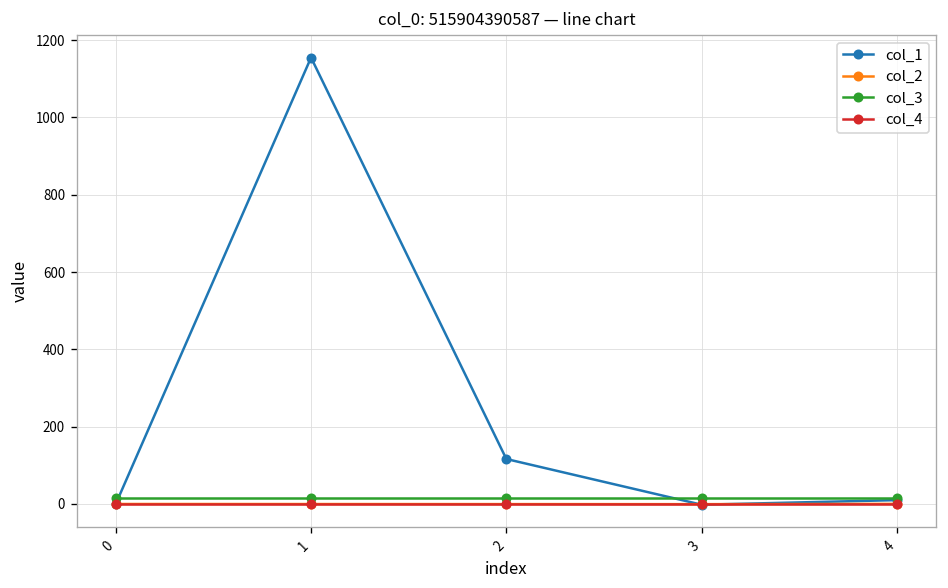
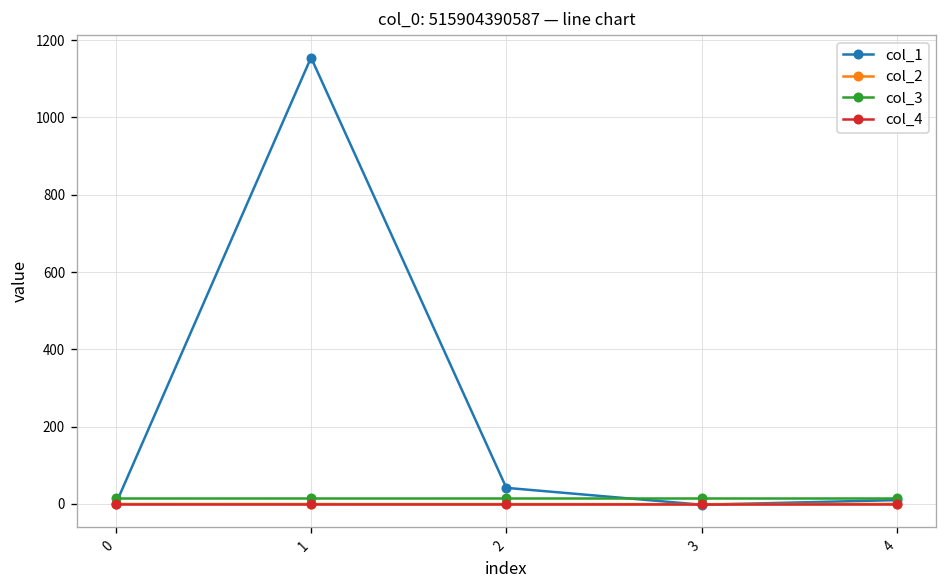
  {
    "col_1": {
      "1": 1150,
-     "2": 120
+     "2": 40
    },
    "col_4": {
      "1": 0,
      "2": 0,
      "4": 0
    },
    "col_3": {
      "0": 20,
      "1": 20,
      "2": 20,
      "3": 20
    }
  }
